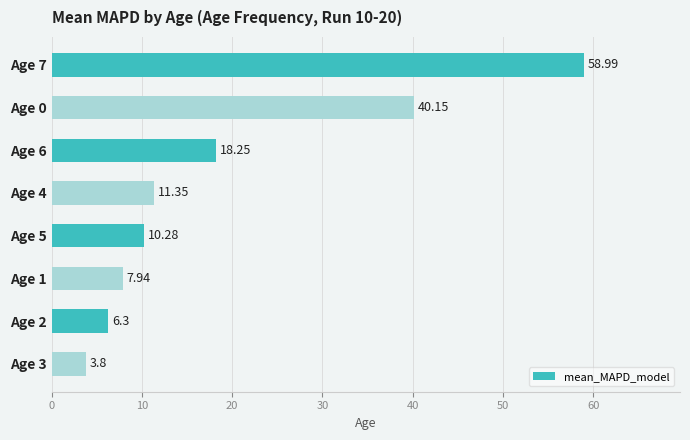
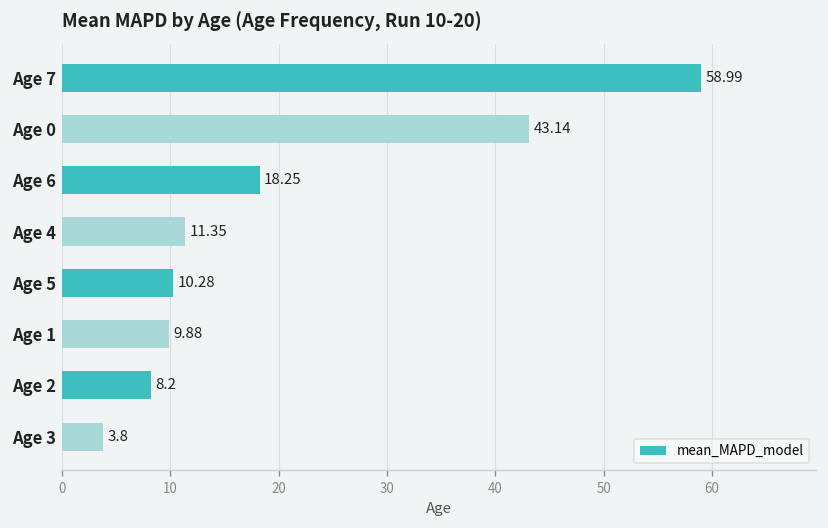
  {
    "Age 7": 58.99,
-   "Age 0": 40.15,
+   "Age 0": 43.14,
    "Age 6": 18.25,
    "Age 4": 11.35,
    "Age 5": 10.28,
-   "Age 1": 7.94,
-   "Age 2": 6.3,
+   "Age 1": 9.88,
+   "Age 2": 8.2,
    "Age 3": 3.8
  }
